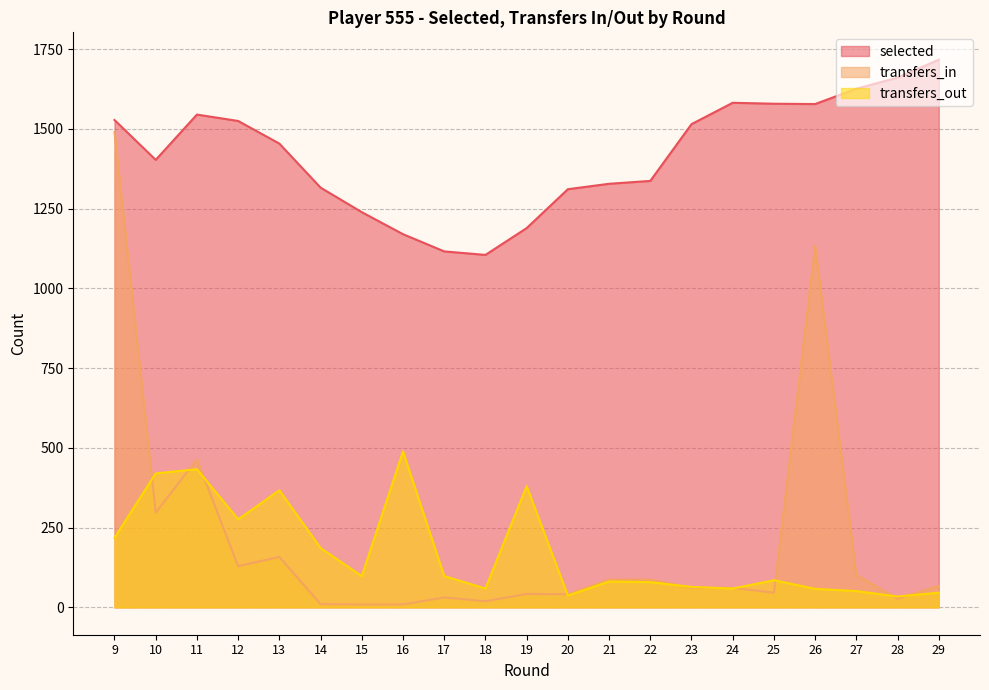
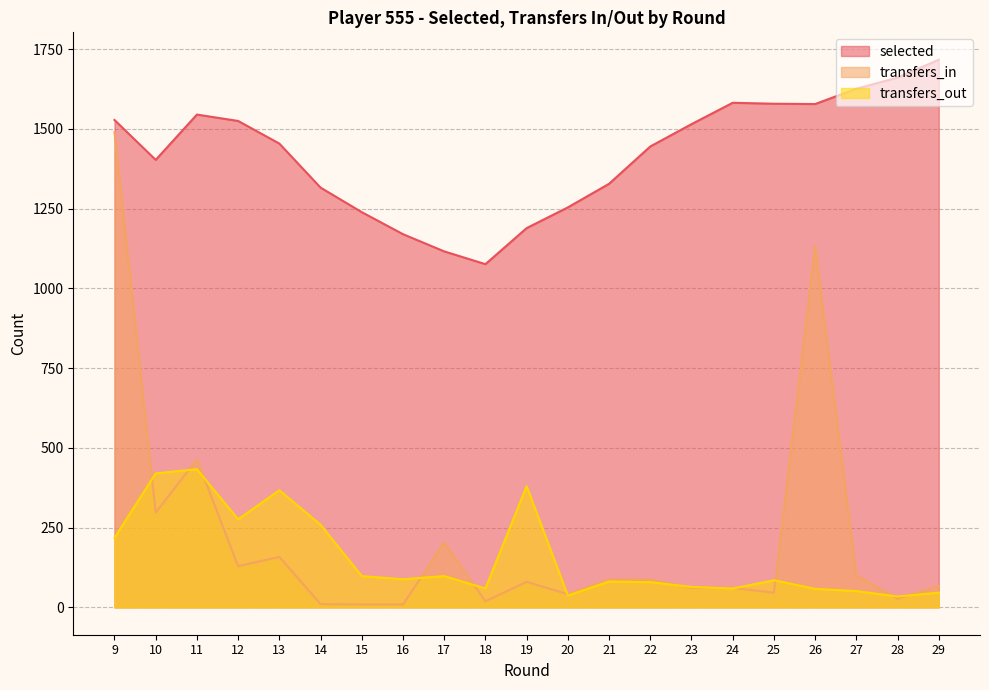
  {
    "selected": {
      "9": 1530,
      "10": 1400,
      "11": 1550,
      "12": 1530,
      "13": 1450,
      "14": 1320,
      "15": 1240,
      "16": 1170,
      "17": 1120,
-     "18": 1110,
+     "18": 1080,
      "19": 1190,
-     "20": 1310,
+     "20": 1250,
      "21": 1330,
-     "22": 1340,
+     "22": 1450,
      "23": 1520,
      "24": 1580,
      "25": 1580,
      "26": 1580
    },
    "transfers_in": {
      "9": 1490,
      "10": 300,
      "11": 460,
      "12": 130,
      "13": 160,
      "14": 10,
      "15": 10,
      "16": 10,
-     "17": 30,
+     "17": 200,
      "18": 20,
-     "19": 40,
+     "19": 80,
      "25": 50,
      "26": 1130,
      "27": 100,
      "29": 70
    },
    "transfers_out": {
      "9": 220,
      "10": 420,
      "11": 430,
      "12": 280,
      "13": 370,
-     "14": 190,
+     "14": 260,
      "15": 100,
-     "16": 490,
+     "16": 90,
      "17": 100,
      "18": 60,
      "19": 380,
      "25": 90,
      "26": 60,
      "27": 50,
      "29": 50
    }
  }
